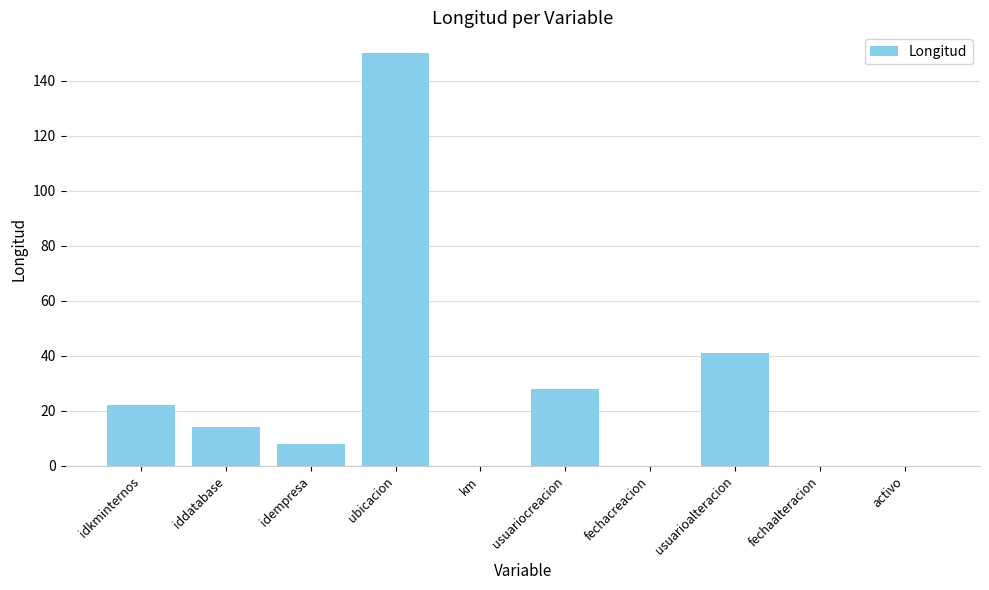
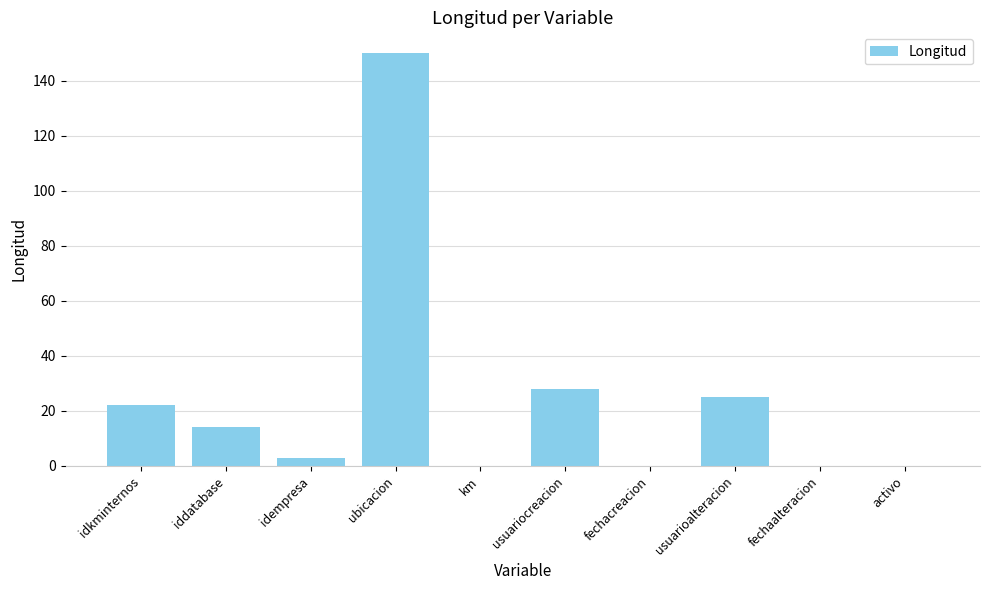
  {
    "idkminternos": 22,
    "iddatabase": 14,
-   "idempresa": 8,
+   "idempresa": 3,
    "ubicacion": 150,
    "km": 0,
    "usuariocreacion": 28,
    "fechacreacion": 0,
-   "usuarioalteracion": 41,
+   "usuarioalteracion": 25,
    "fechaalteracion": 0,
    "activo": 0
  }
